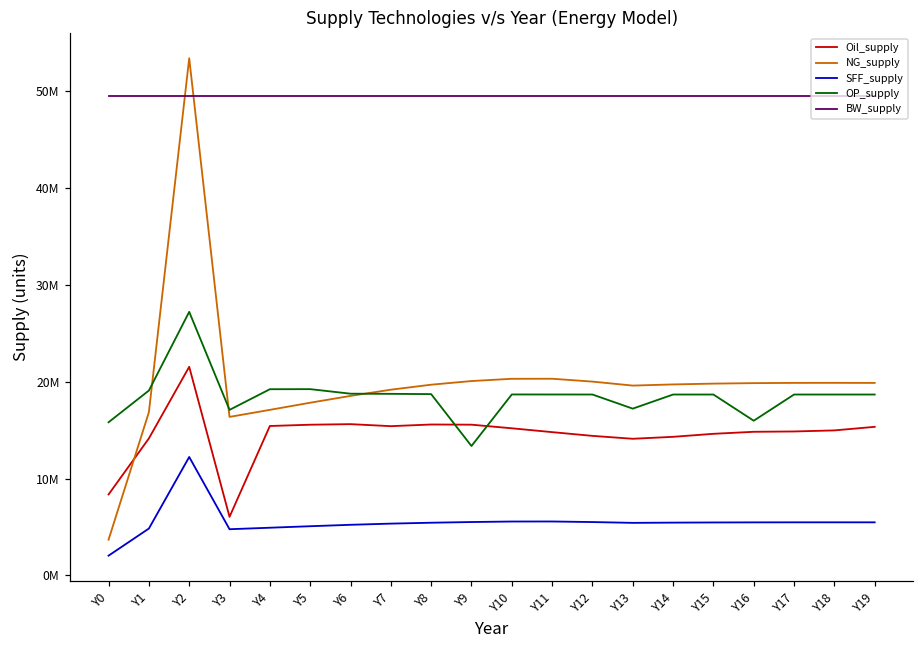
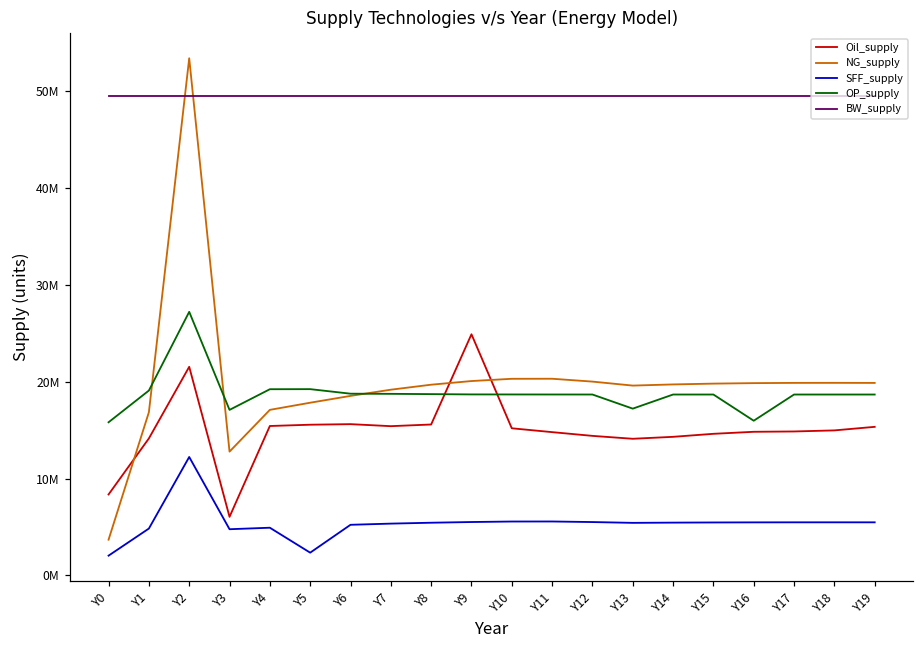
  {
    "Oil_supply": {
      "Y0": 8000000,
      "Y1": 14000000,
      "Y2": 22000000,
      "Y3": 6000000,
      "Y4": 15000000,
      "Y5": 16000000,
      "Y6": 16000000,
      "Y7": 15000000,
      "Y8": 16000000,
-     "Y9": 16000000,
+     "Y9": 25000000,
      "Y10": 15000000,
      "Y11": 15000000,
      "Y12": 14000000,
      "Y13": 14000000,
      "Y14": 14000000,
      "Y15": 15000000,
      "Y16": 15000000,
      "Y17": 15000000,
      "Y18": 15000000,
      "Y19": 15000000
    },
    "NG_supply": {
      "Y0": 4000000,
      "Y1": 17000000,
      "Y2": 53000000,
-     "Y3": 16000000,
+     "Y3": 13000000,
      "Y4": 17000000,
      "Y5": 18000000,
      "Y7": 19000000,
      "Y8": 20000000,
      "Y9": 20000000,
      "Y10": 20000000,
      "Y11": 20000000,
      "Y12": 20000000,
      "Y13": 20000000,
      "Y14": 20000000,
      "Y15": 20000000,
      "Y16": 20000000,
      "Y17": 20000000,
      "Y18": 20000000,
      "Y19": 20000000
    },
    "SFF_supply": {
      "Y0": 2000000,
      "Y1": 5000000,
      "Y2": 12000000,
      "Y3": 5000000,
      "Y4": 5000000,
-     "Y5": 5000000,
+     "Y5": 2000000,
      "Y6": 5000000,
      "Y7": 5000000,
      "Y8": 5000000,
      "Y9": 6000000,
      "Y10": 6000000,
      "Y11": 6000000,
      "Y12": 6000000,
      "Y13": 5000000,
      "Y14": 5000000,
      "Y15": 5000000,
      "Y16": 5000000,
      "Y17": 5000000,
      "Y18": 5000000,
      "Y19": 5000000
    },
    "OP_supply": {
      "Y0": 16000000,
      "Y1": 19000000,
      "Y2": 27000000,
      "Y3": 17000000,
      "Y4": 19000000,
      "Y5": 19000000,
      "Y7": 19000000,
      "Y8": 19000000,
-     "Y9": 13000000,
+     "Y9": 19000000,
      "Y10": 19000000,
      "Y11": 19000000,
      "Y12": 19000000,
      "Y13": 17000000,
      "Y14": 19000000,
      "Y15": 19000000,
      "Y16": 16000000,
      "Y17": 19000000,
      "Y18": 19000000,
      "Y19": 19000000
    },
    "BW_supply": {
      "Y0": 50000000,
      "Y1": 50000000,
      "Y2": 50000000,
      "Y3": 50000000,
      "Y4": 50000000,
      "Y5": 50000000,
      "Y6": 50000000,
      "Y7": 50000000,
      "Y8": 50000000,
      "Y9": 50000000,
      "Y10": 50000000,
      "Y11": 50000000,
      "Y12": 50000000,
      "Y13": 50000000,
      "Y14": 50000000,
      "Y15": 50000000,
      "Y16": 50000000,
      "Y17": 50000000
    }
  }
